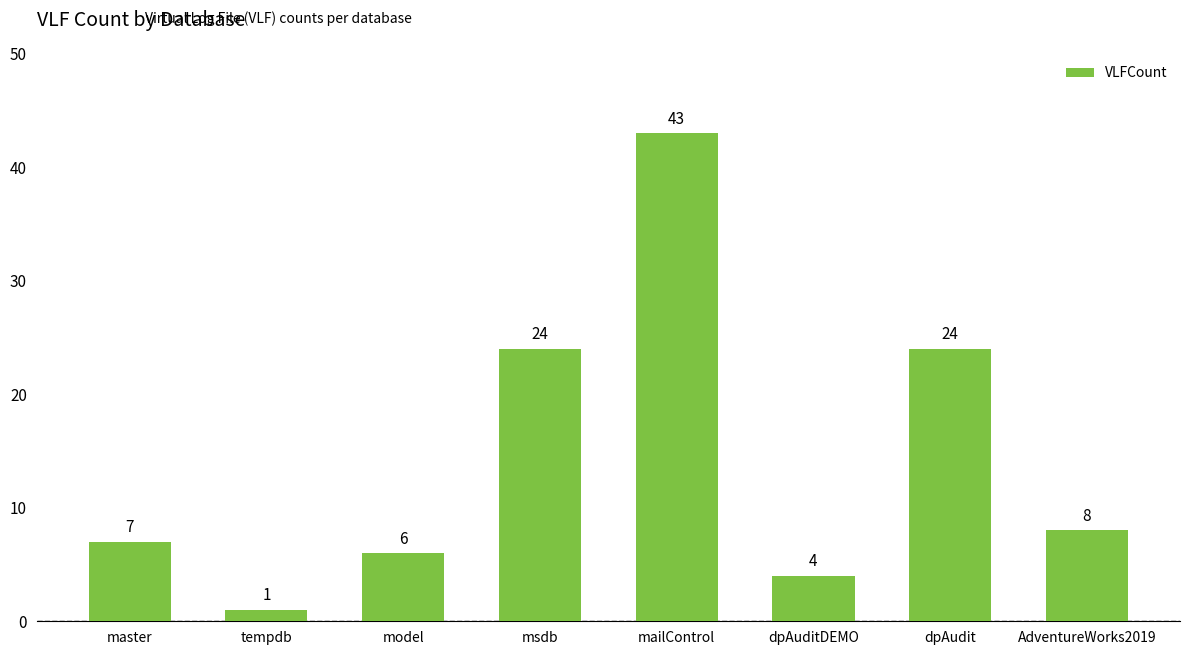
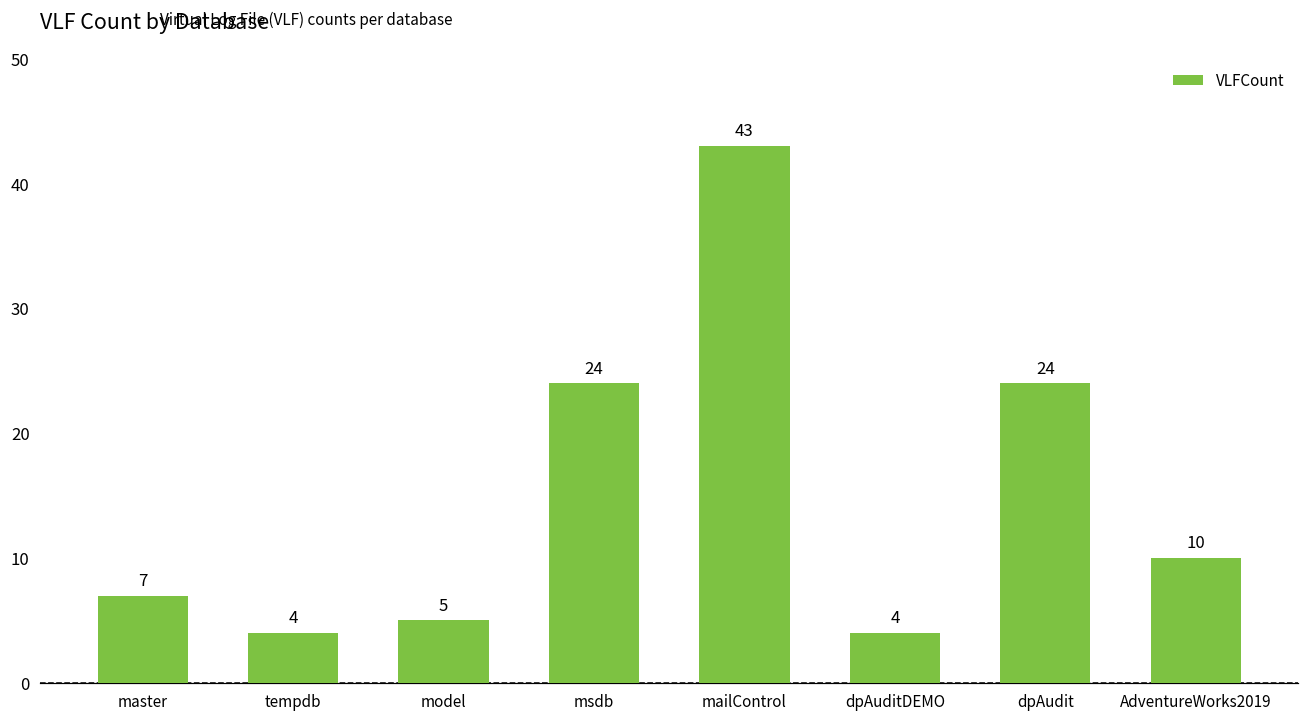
  {
    "master": 7,
-   "tempdb": 1,
-   "model": 6,
+   "tempdb": 4,
+   "model": 5,
    "msdb": 24,
    "mailControl": 43,
    "dpAuditDEMO": 4,
    "dpAudit": 24,
-   "AdventureWorks2019": 8
+   "AdventureWorks2019": 10
  }
